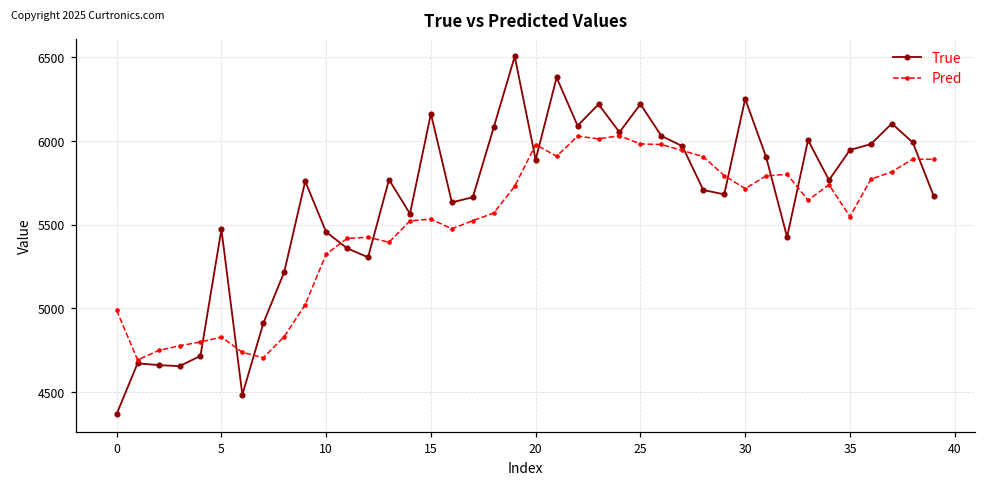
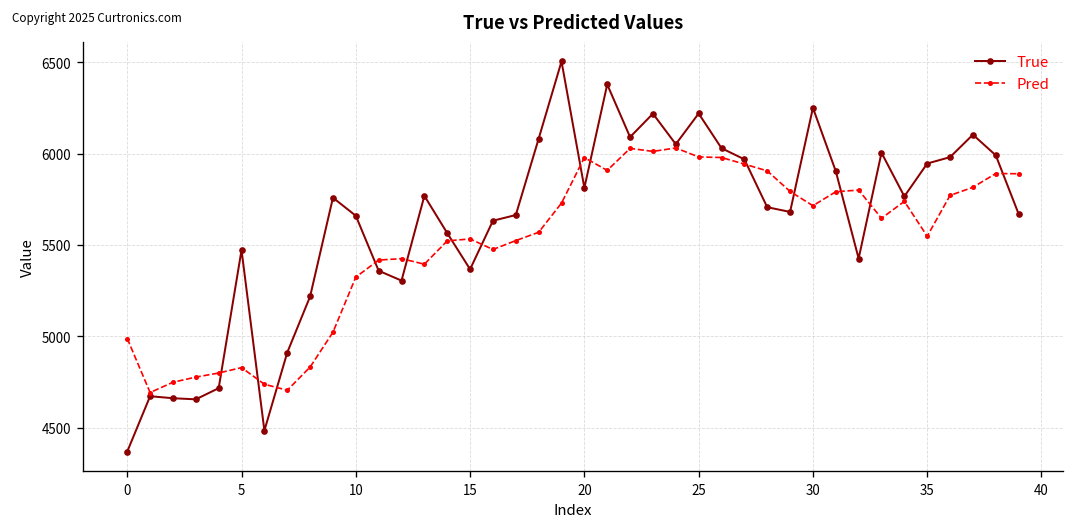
  {
    "True": {
      "0": 4370,
      "5": 5470,
-     "10": 5460,
-     "15": 6160,
-     "20": 5890,
+     "10": 5660,
+     "15": 5370,
+     "20": 5810,
      "25": 6220,
      "30": 6250,
      "35": 5950
    },
    "Pred": {
      "0": 4990,
      "5": 4830,
      "10": 5320,
      "15": 5530,
      "20": 5980,
      "25": 5980,
      "30": 5720,
      "35": 5550
    }
  }
